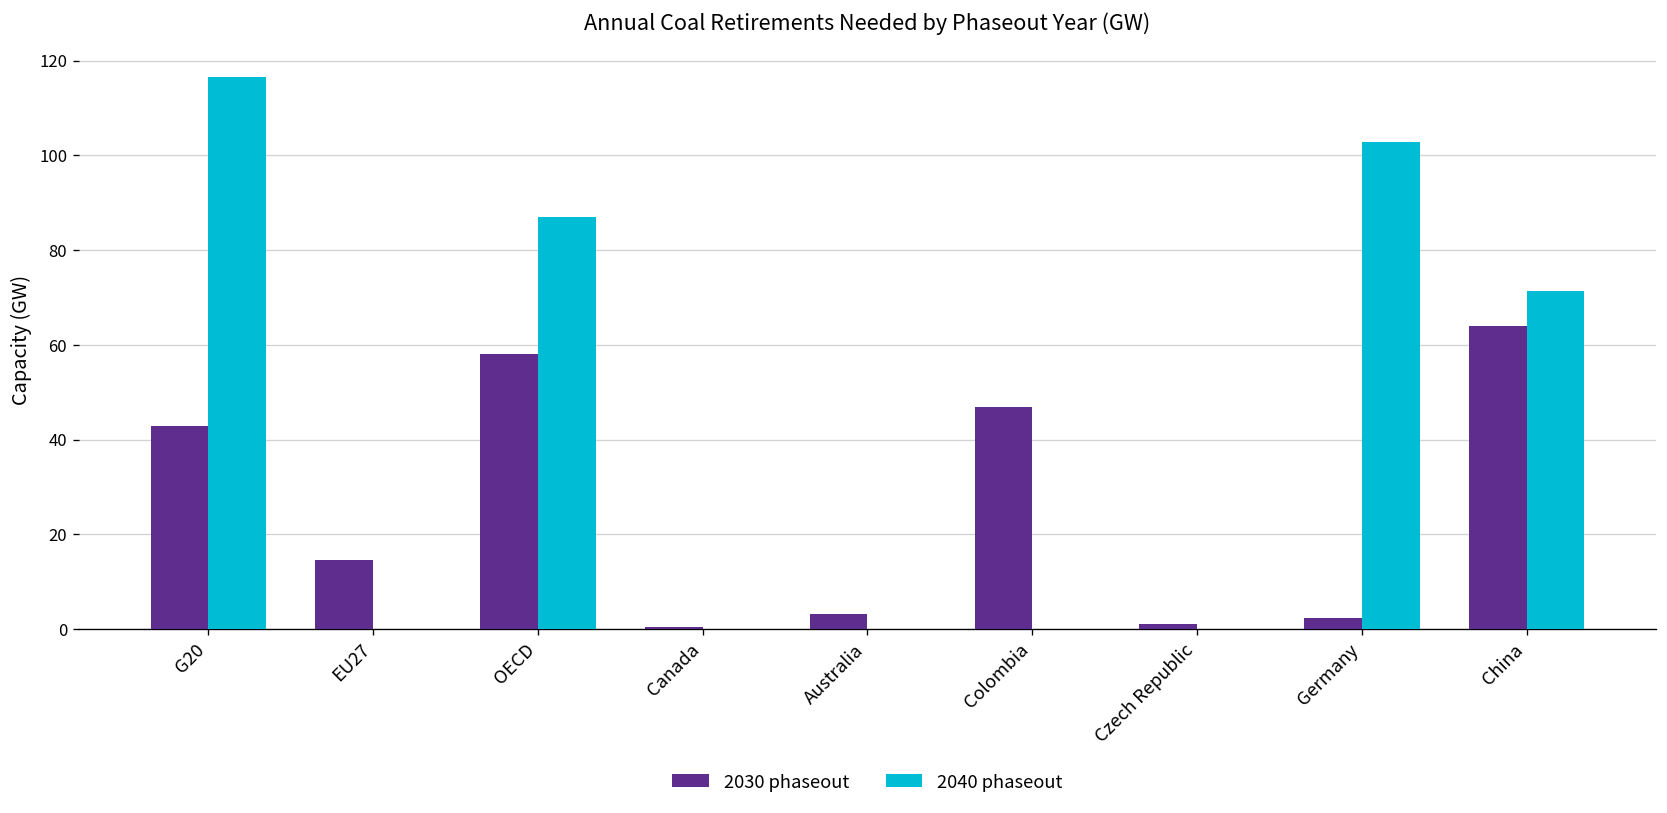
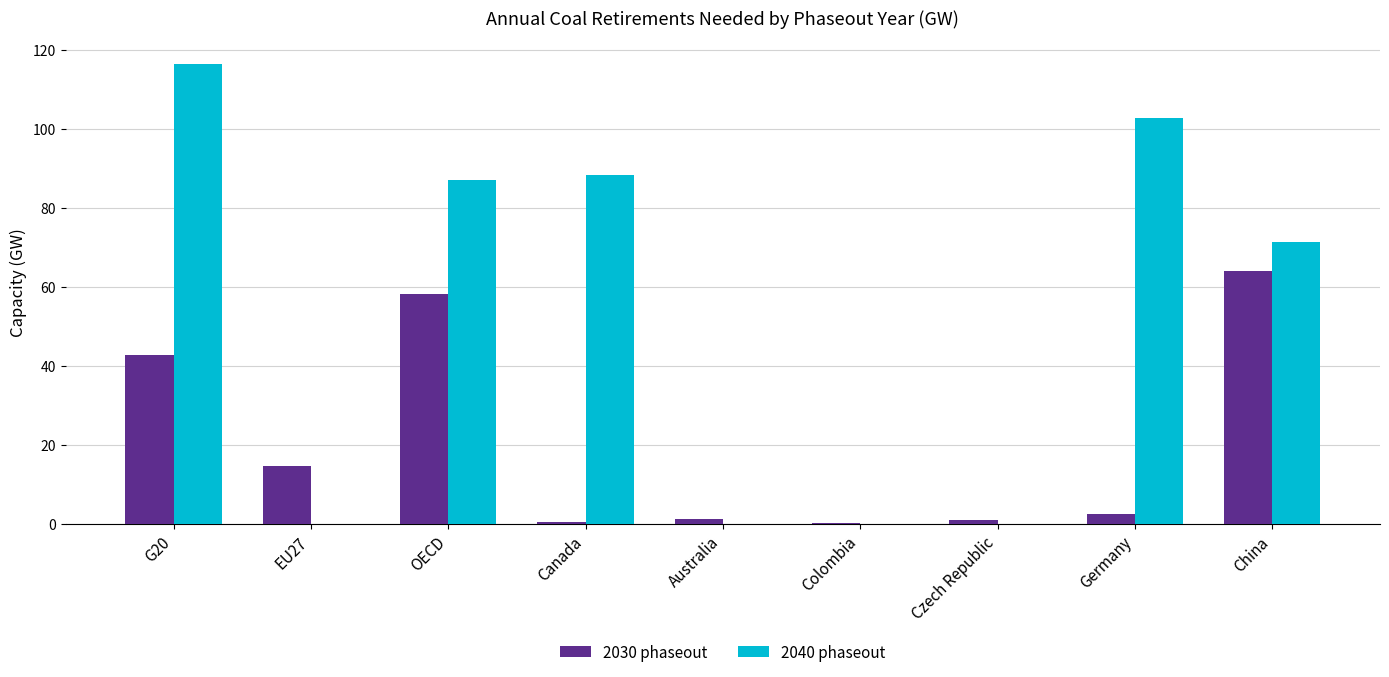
  {
    "2030 phaseout": {
      "G20": 43,
      "EU27": 15,
      "OECD": 58,
-     "Australia": 3,
-     "Colombia": 47,
+     "Australia": 1,
+     "Colombia": 0,
      "Czech Republic": 1,
      "Germany": 2,
      "China": 64
    },
    "2040 phaseout": {
      "G20": 117,
      "EU27": 0,
      "OECD": 87,
-     "Canada": 0,
+     "Canada": 88,
      "Australia": 0,
      "Colombia": 0,
      "Czech Republic": 0,
      "Germany": 103,
      "China": 71
    }
  }
